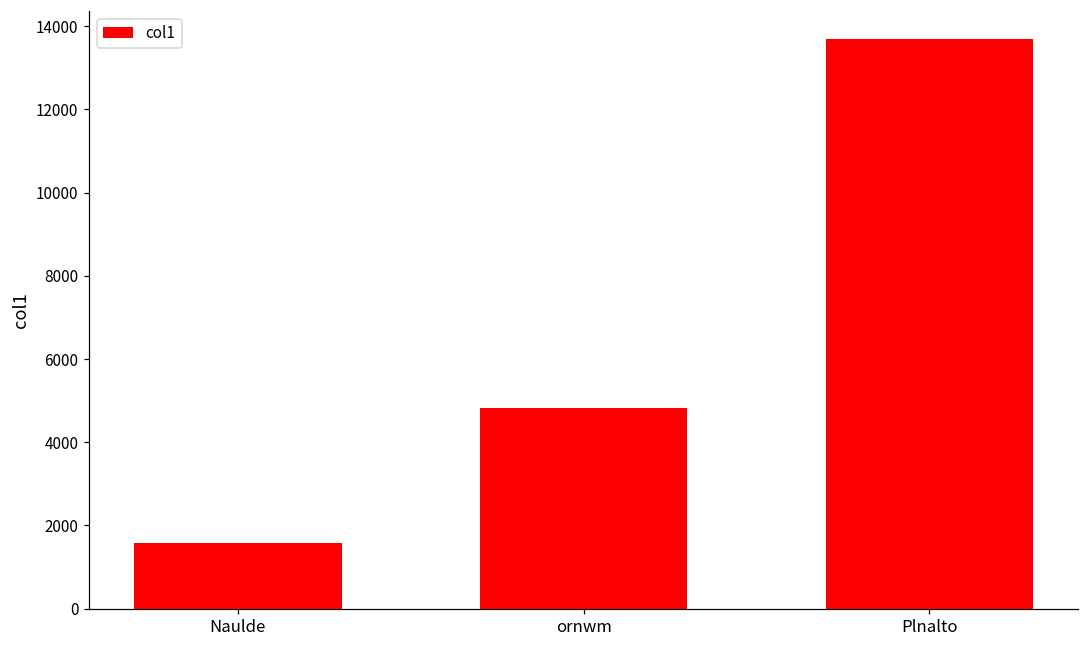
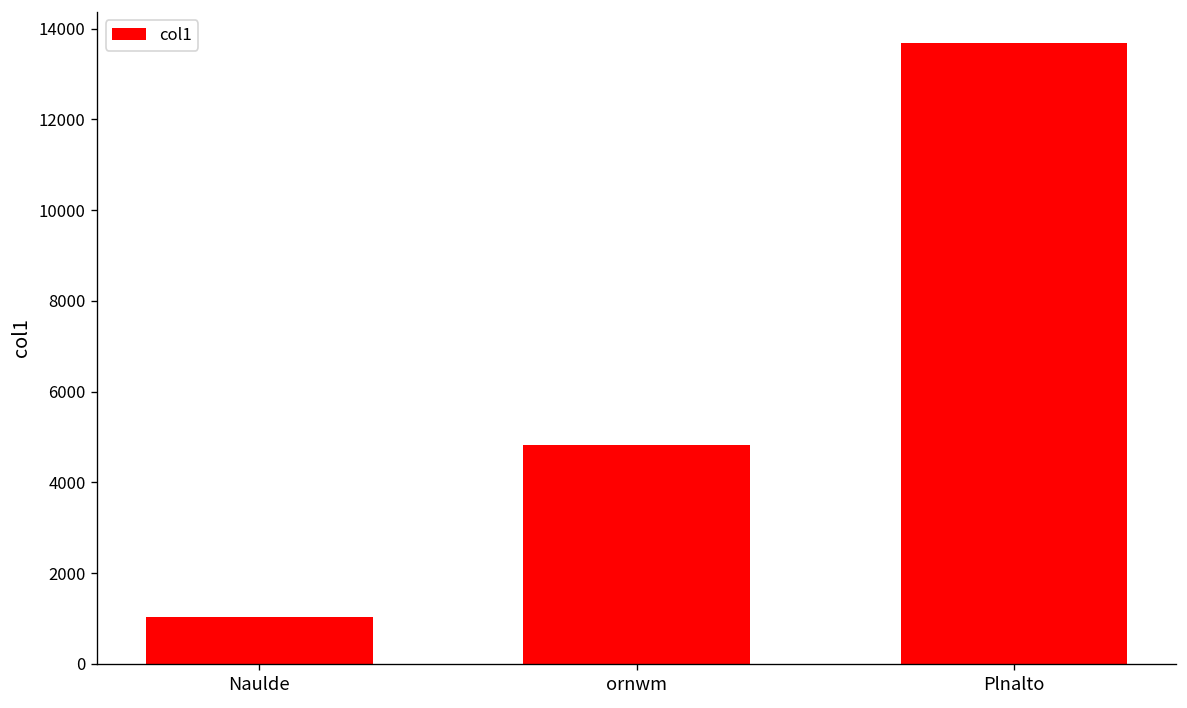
  {
-   "Naulde": 1600,
+   "Naulde": 1000,
    "ornwm": 4800,
    "Plnalto": 13700
  }
